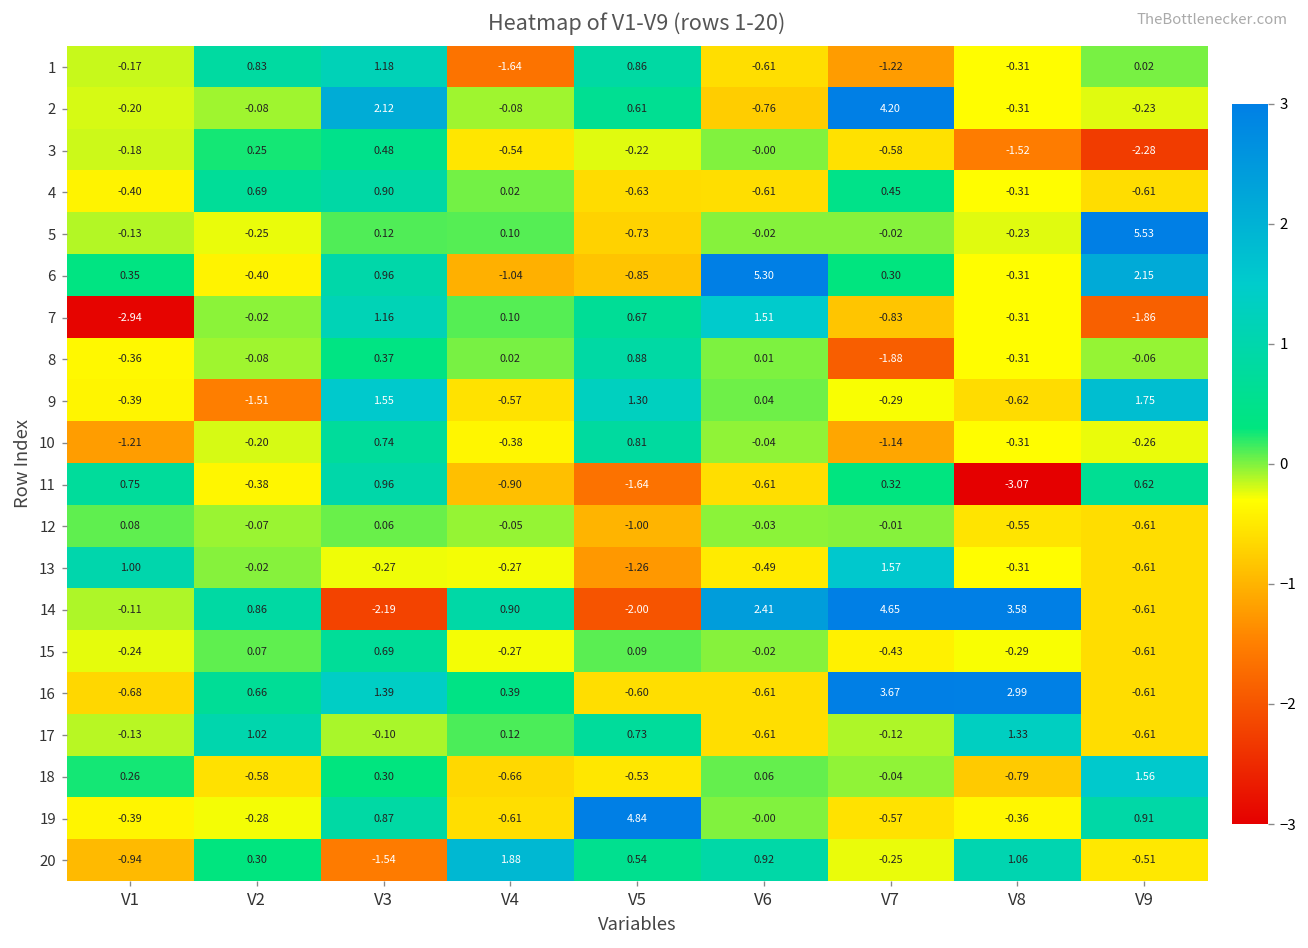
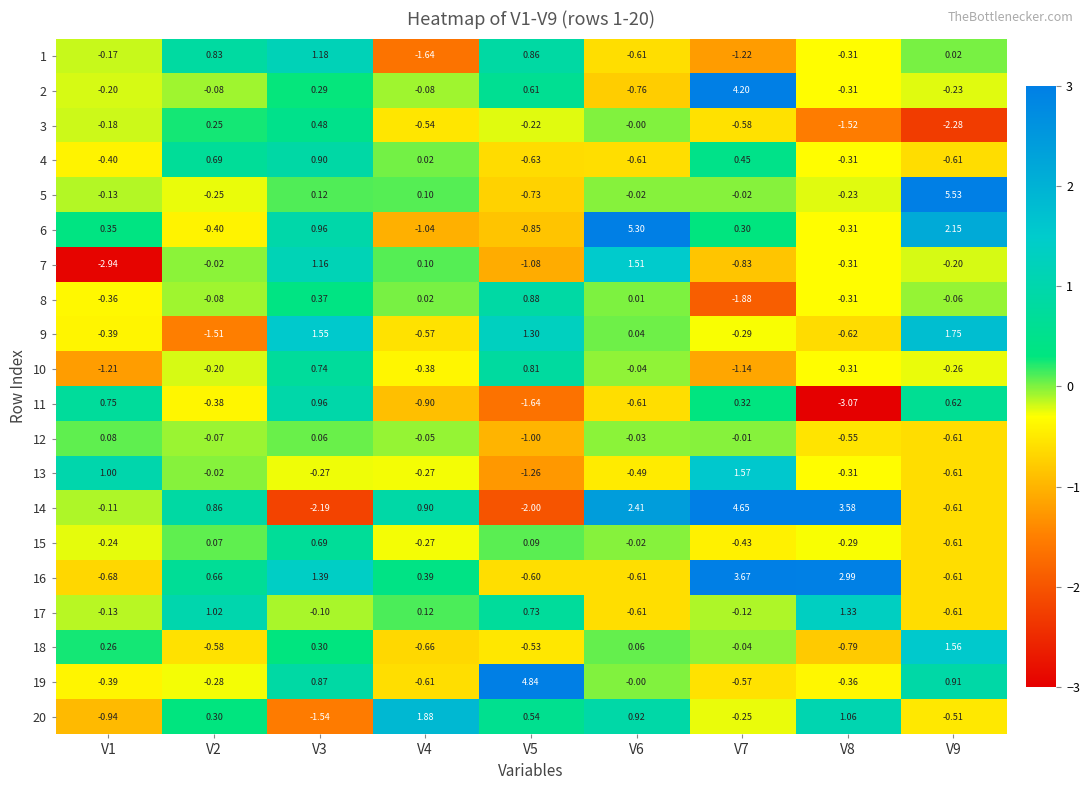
  {
    "1": {
      "V1": -0.17,
      "V2": 0.83,
      "V3": 1.18,
      "V4": -1.64,
      "V5": 0.86,
      "V6": -0.61,
      "V7": -1.22,
      "V8": -0.31,
      "V9": 0.02
    },
    "2": {
      "V1": -0.20,
      "V2": -0.08,
-     "V3": 2.12,
+     "V3": 0.29,
      "V4": -0.08,
      "V5": 0.61,
      "V6": -0.76,
      "V7": 4.20,
      "V8": -0.31,
      "V9": -0.23
    },
    "3": {
      "V1": -0.18,
      "V2": 0.25,
      "V3": 0.48,
      "V4": -0.54,
      "V5": -0.22,
      "V6": -0.00,
      "V7": -0.58,
      "V8": -1.52,
      "V9": -2.28
    },
    "4": {
      "V1": -0.40,
      "V2": 0.69,
      "V3": 0.90,
      "V4": 0.02,
      "V5": -0.63,
      "V6": -0.61,
      "V7": 0.45,
      "V8": -0.31,
      "V9": -0.61
    },
    "5": {
      "V1": -0.13,
      "V2": -0.25,
      "V3": 0.12,
      "V4": 0.10,
      "V5": -0.73,
      "V6": -0.02,
      "V7": -0.02,
      "V8": -0.23,
      "V9": 5.53
    },
    "6": {
      "V1": 0.35,
      "V2": -0.40,
      "V3": 0.96,
      "V4": -1.04,
      "V5": -0.85,
      "V6": 5.30,
      "V7": 0.30,
      "V8": -0.31,
      "V9": 2.15
    },
    "7": {
      "V1": -2.94,
      "V2": -0.02,
      "V3": 1.16,
      "V4": 0.10,
-     "V5": 0.67,
+     "V5": -1.08,
      "V6": 1.51,
      "V7": -0.83,
      "V8": -0.31,
-     "V9": -1.86
+     "V9": -0.20
    },
    "8": {
      "V1": -0.36,
      "V2": -0.08,
      "V3": 0.37,
      "V4": 0.02,
      "V5": 0.88,
      "V6": 0.01,
      "V7": -1.88,
      "V8": -0.31,
      "V9": -0.06
    },
    "9": {
      "V1": -0.39,
      "V2": -1.51,
      "V3": 1.55,
      "V4": -0.57,
      "V5": 1.30,
      "V6": 0.04,
      "V7": -0.29,
      "V8": -0.62,
      "V9": 1.75
    },
    "10": {
      "V1": -1.21,
      "V2": -0.20,
      "V3": 0.74,
      "V4": -0.38,
      "V5": 0.81,
      "V6": -0.04,
      "V7": -1.14,
      "V8": -0.31,
      "V9": -0.26
    },
    "11": {
      "V1": 0.75,
      "V2": -0.38,
      "V3": 0.96,
      "V4": -0.90,
      "V5": -1.64,
      "V6": -0.61,
      "V7": 0.32,
      "V8": -3.07,
      "V9": 0.62
    },
    "12": {
      "V1": 0.08,
      "V2": -0.07,
      "V3": 0.06,
      "V4": -0.05,
      "V5": -1.00,
      "V6": -0.03,
      "V7": -0.01,
      "V8": -0.55,
      "V9": -0.61
    },
    "13": {
      "V1": 1.00,
      "V2": -0.02,
      "V3": -0.27,
      "V4": -0.27,
      "V5": -1.26,
      "V6": -0.49,
      "V7": 1.57,
      "V8": -0.31,
      "V9": -0.61
    },
    "14": {
      "V1": -0.11,
      "V2": 0.86,
      "V3": -2.19,
      "V4": 0.90,
      "V5": -2.00,
      "V6": 2.41,
      "V7": 4.65,
      "V8": 3.58,
      "V9": -0.61
    },
    "15": {
      "V1": -0.24,
      "V2": 0.07,
      "V3": 0.69,
      "V4": -0.27,
      "V5": 0.09,
      "V6": -0.02,
      "V7": -0.43,
      "V8": -0.29,
      "V9": -0.61
    },
    "16": {
      "V1": -0.68,
      "V2": 0.66,
      "V3": 1.39,
      "V4": 0.39,
      "V5": -0.60,
      "V6": -0.61,
      "V7": 3.67,
      "V8": 2.99,
      "V9": -0.61
    },
    "17": {
      "V1": -0.13,
      "V2": 1.02,
      "V3": -0.10,
      "V4": 0.12,
      "V5": 0.73,
      "V6": -0.61,
      "V7": -0.12,
      "V8": 1.33,
      "V9": -0.61
    },
    "18": {
      "V1": 0.26,
      "V2": -0.58,
      "V3": 0.30,
      "V4": -0.66,
      "V5": -0.53,
      "V6": 0.06,
      "V7": -0.04,
      "V8": -0.79,
      "V9": 1.56
    },
    "19": {
      "V1": -0.39,
      "V2": -0.28,
      "V3": 0.87,
      "V4": -0.61,
      "V5": 4.84,
      "V6": -0.00,
      "V7": -0.57,
      "V8": -0.36,
      "V9": 0.91
    },
    "20": {
      "V1": -0.94,
      "V2": 0.30,
      "V3": -1.54,
      "V4": 1.88,
      "V5": 0.54,
      "V6": 0.92,
      "V7": -0.25,
      "V8": 1.06,
      "V9": -0.51
    }
  }
